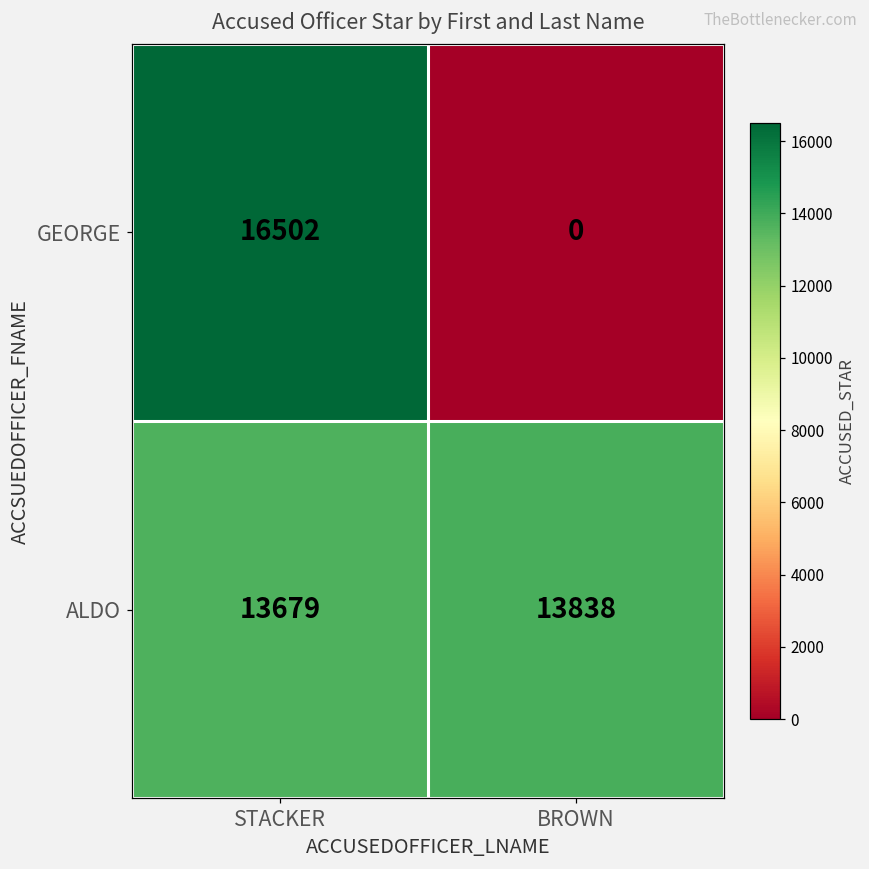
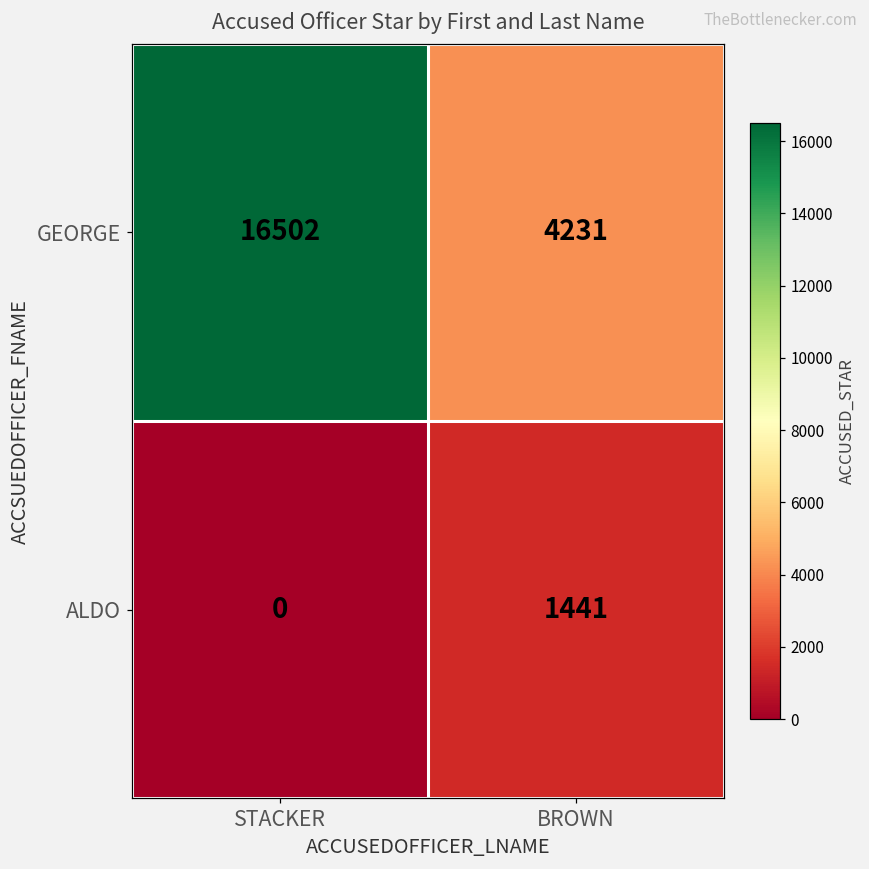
  {
    "GEORGE": {
      "STACKER": 16502,
-     "BROWN": 0
+     "BROWN": 4231
    },
    "ALDO": {
-     "STACKER": 13679,
-     "BROWN": 13838
+     "STACKER": 0,
+     "BROWN": 1441
    }
  }
